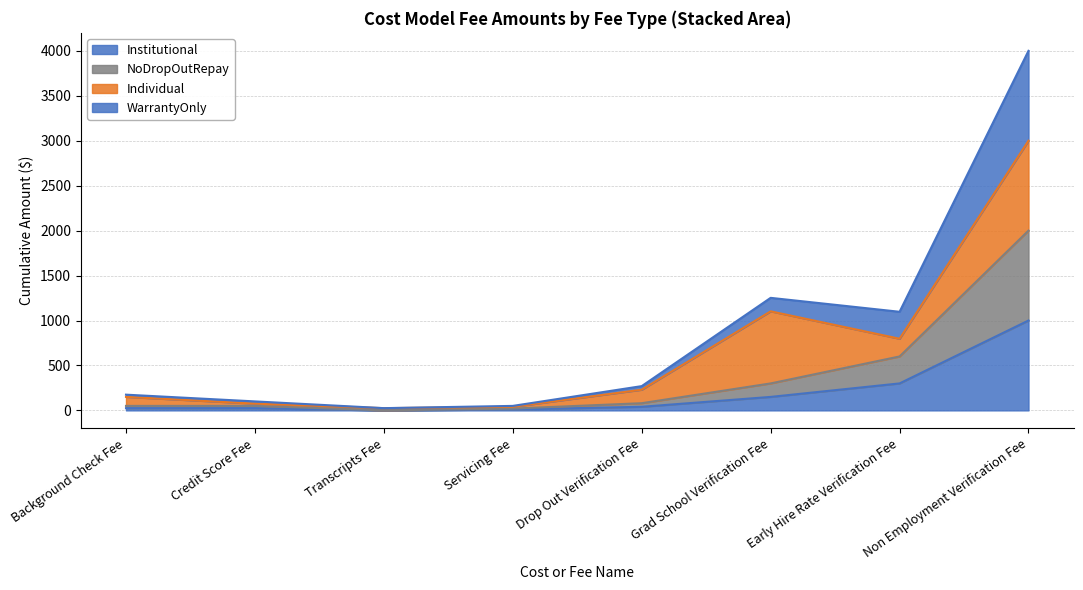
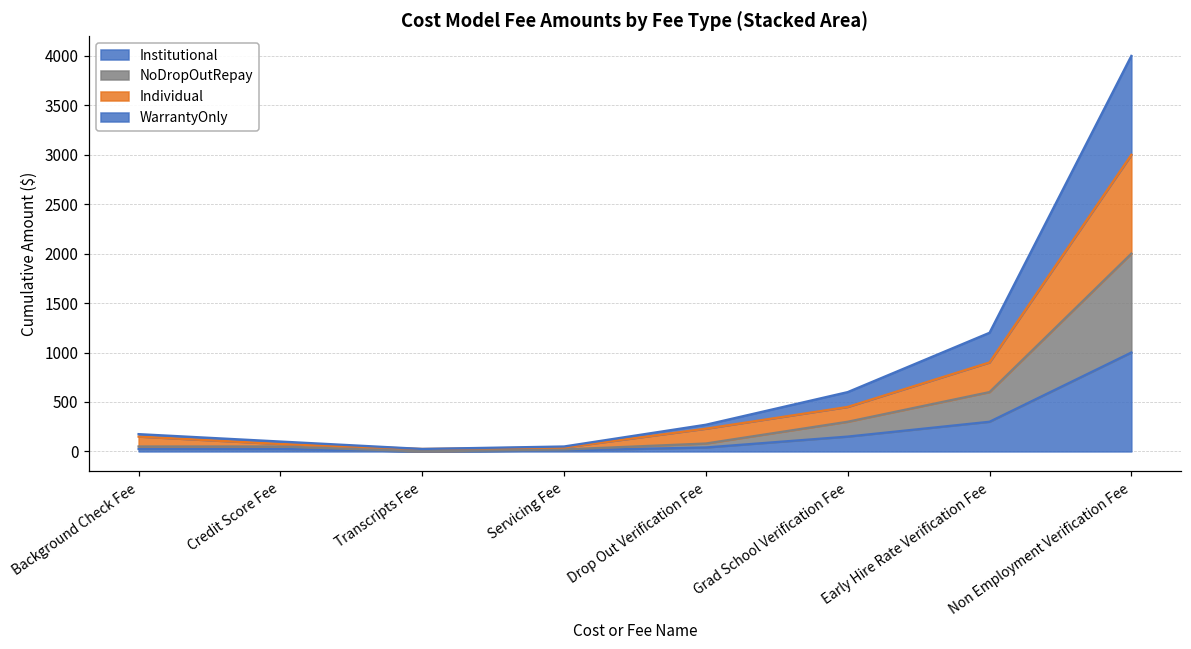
  {
    "NoDropOutRepay": {
      "Drop Out Verification Fee": 0,
      "Grad School Verification Fee": 200,
      "Early Hire Rate Verification Fee": 300,
      "Non Employment Verification Fee": 1000
    },
    "Individual": {
      "Drop Out Verification Fee": 200,
-     "Grad School Verification Fee": 800,
-     "Early Hire Rate Verification Fee": 200,
+     "Grad School Verification Fee": 200,
+     "Early Hire Rate Verification Fee": 300,
      "Non Employment Verification Fee": 1000
    }
  }
